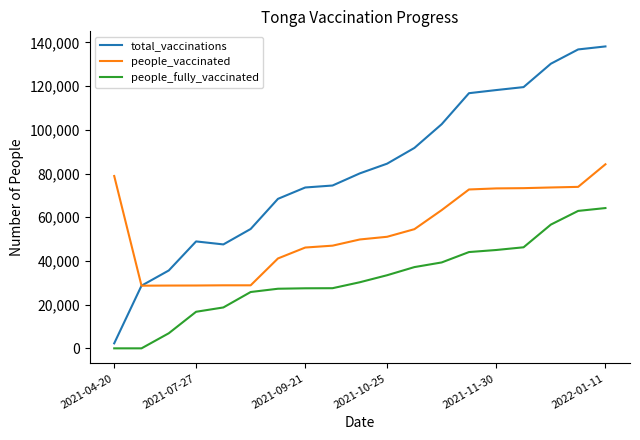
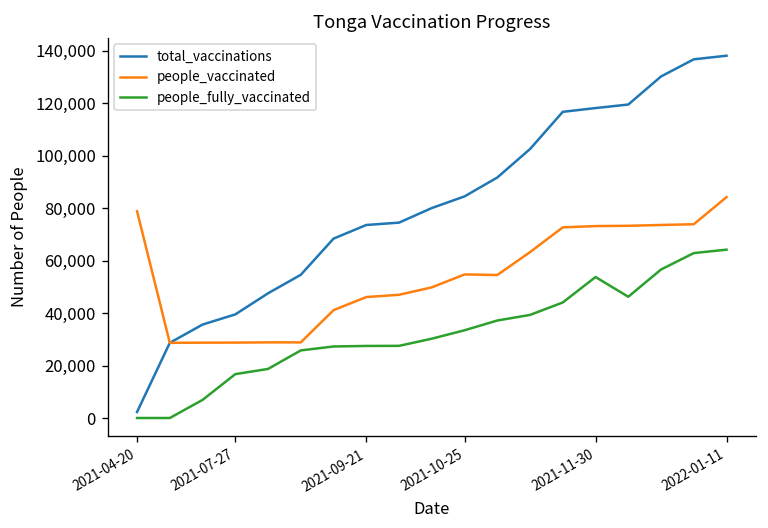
  {
    "total_vaccinations": {
      "2021-04-20": "2,000",
-     "2021-07-27": "49,000",
+     "2021-07-27": "40,000",
      "2021-09-21": "74,000",
      "2021-10-25": "85,000",
      "2021-11-30": "118,000",
      "2022-01-11": "138,000"
    },
    "people_vaccinated": {
      "2021-04-20": "79,000",
      "2021-07-27": "29,000",
      "2021-09-21": "46,000",
-     "2021-10-25": "51,000",
+     "2021-10-25": "55,000",
      "2021-11-30": "73,000",
      "2022-01-11": "84,000"
    },
    "people_fully_vaccinated": {
      "2021-04-20": "0",
      "2021-07-27": "17,000",
      "2021-09-21": "27,000",
      "2021-10-25": "33,000",
-     "2021-11-30": "45,000",
+     "2021-11-30": "54,000",
      "2022-01-11": "64,000"
    }
  }
